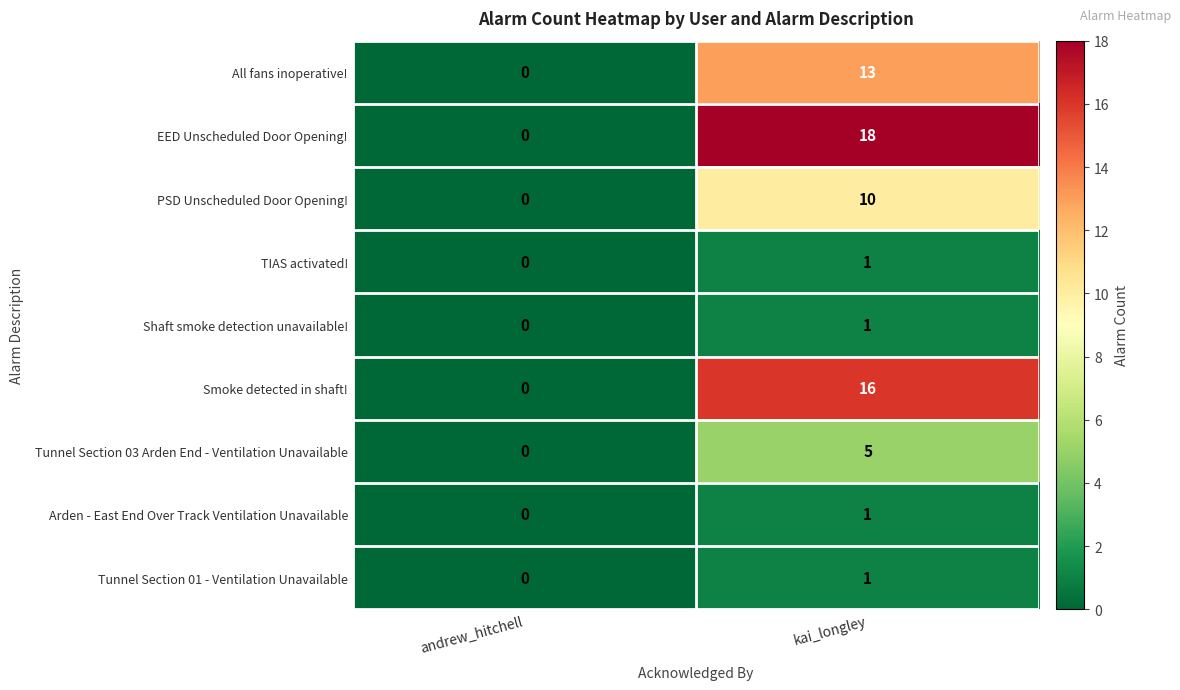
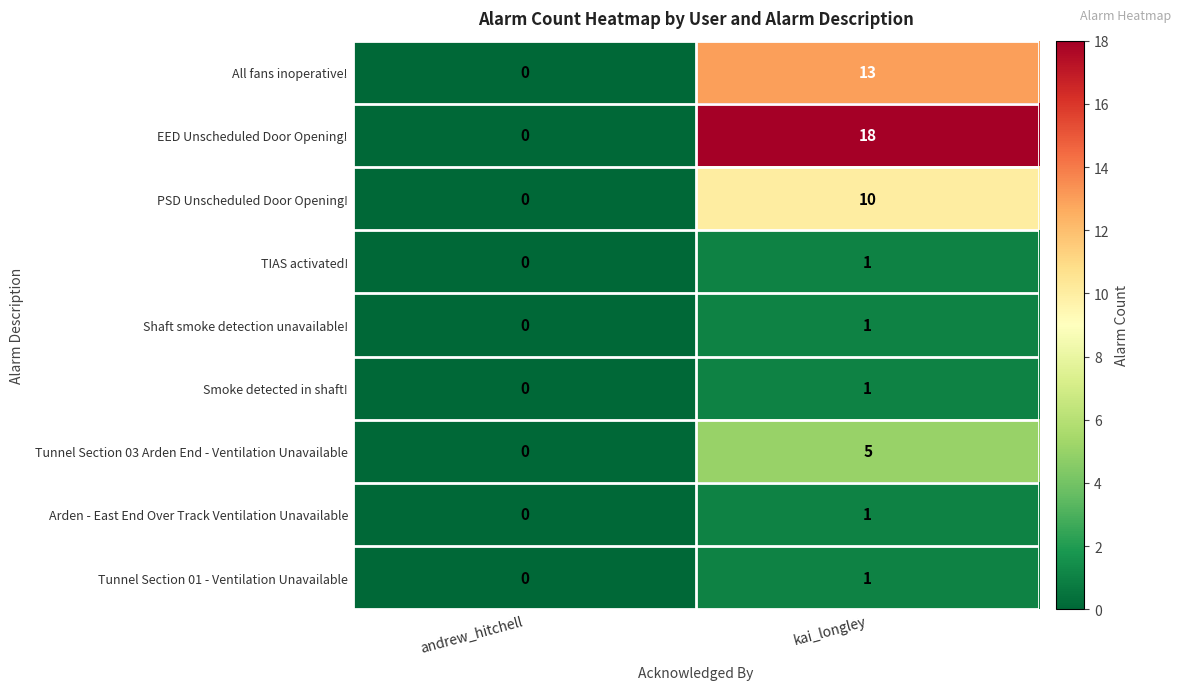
  {
    "All fans inoperative!": {
      "andrew_hitchell": 0,
      "kai_longley": 13
    },
    "EED Unscheduled Door Opening!": {
      "andrew_hitchell": 0,
      "kai_longley": 18
    },
    "PSD Unscheduled Door Opening!": {
      "andrew_hitchell": 0,
      "kai_longley": 10
    },
    "TIAS activated!": {
      "andrew_hitchell": 0,
      "kai_longley": 1
    },
    "Shaft smoke detection unavailable!": {
      "andrew_hitchell": 0,
      "kai_longley": 1
    },
    "Smoke detected in shaft!": {
      "andrew_hitchell": 0,
-     "kai_longley": 16
+     "kai_longley": 1
    },
    "Tunnel Section 03 Arden End - Ventilation Unavailable": {
      "andrew_hitchell": 0,
      "kai_longley": 5
    },
    "Arden - East End Over Track Ventilation Unavailable": {
      "andrew_hitchell": 0,
      "kai_longley": 1
    },
    "Tunnel Section 01 - Ventilation Unavailable": {
      "andrew_hitchell": 0,
      "kai_longley": 1
    }
  }
